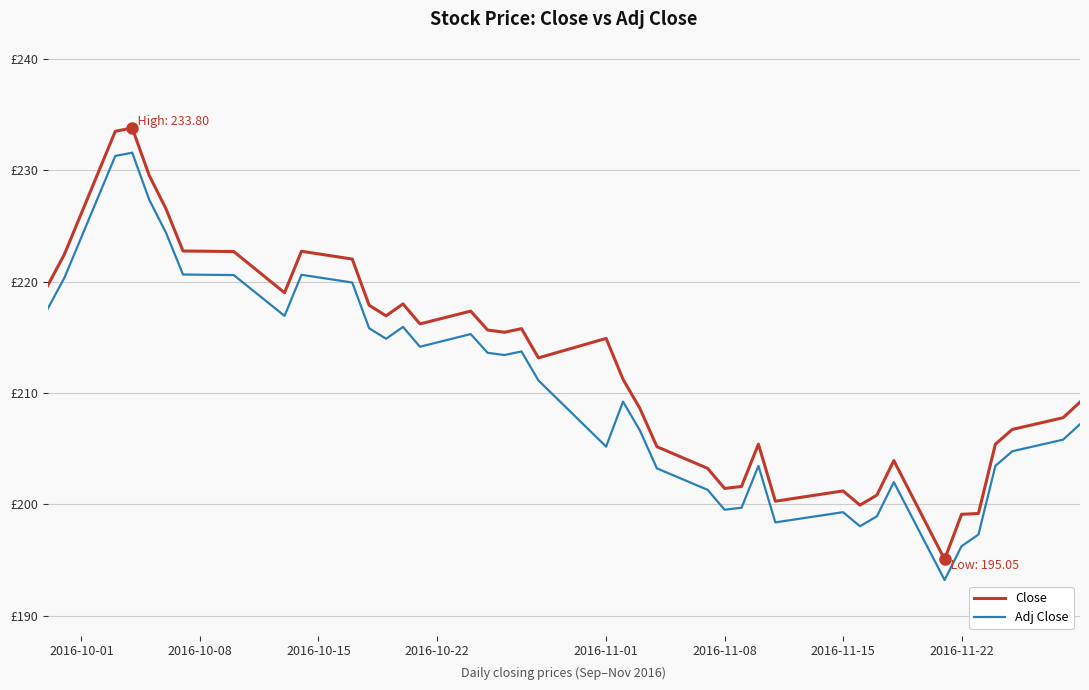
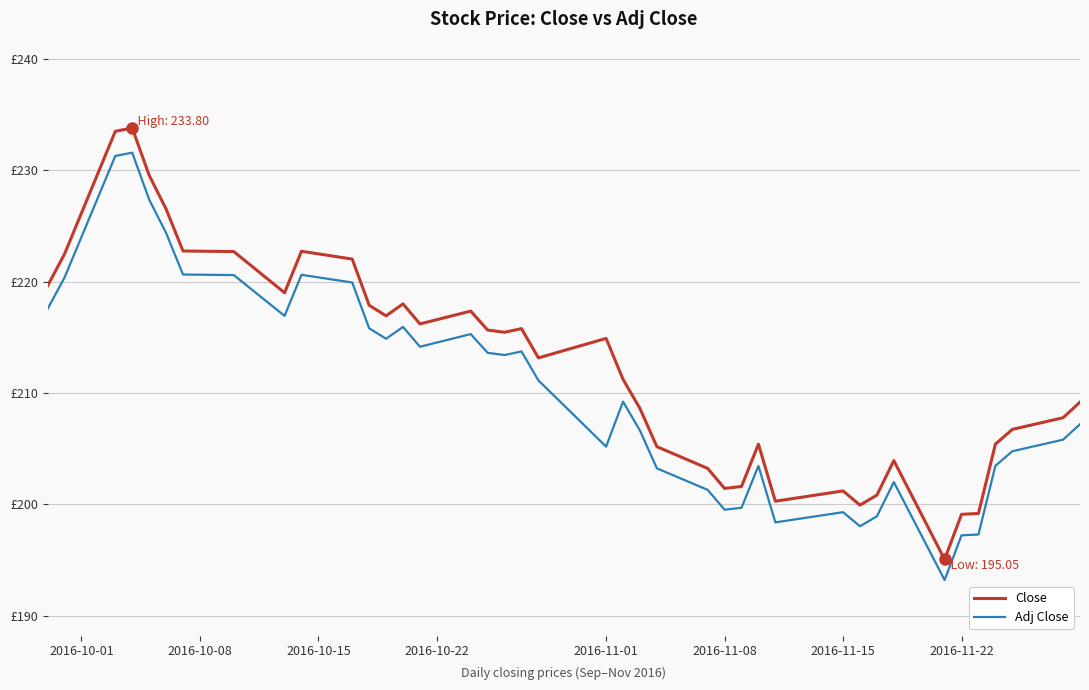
  {
    "Adj Close": {
      "2016-11-01": "£205.2",
      "2016-11-08": "£199.5",
      "2016-11-15": "£199.3",
-     "2016-11-22": "£196.2"
+     "2016-11-22": "£197.2"
    }
  }
